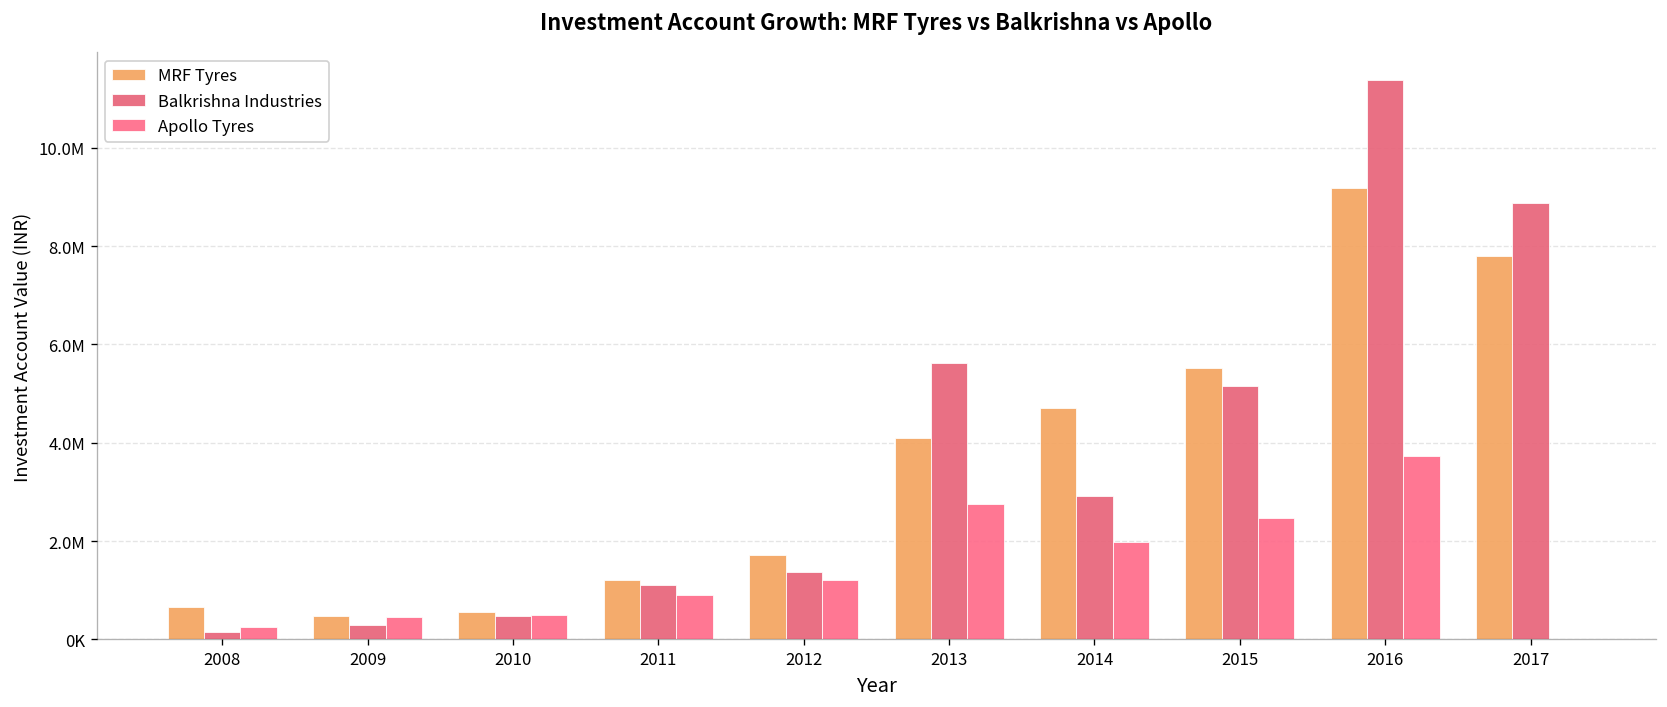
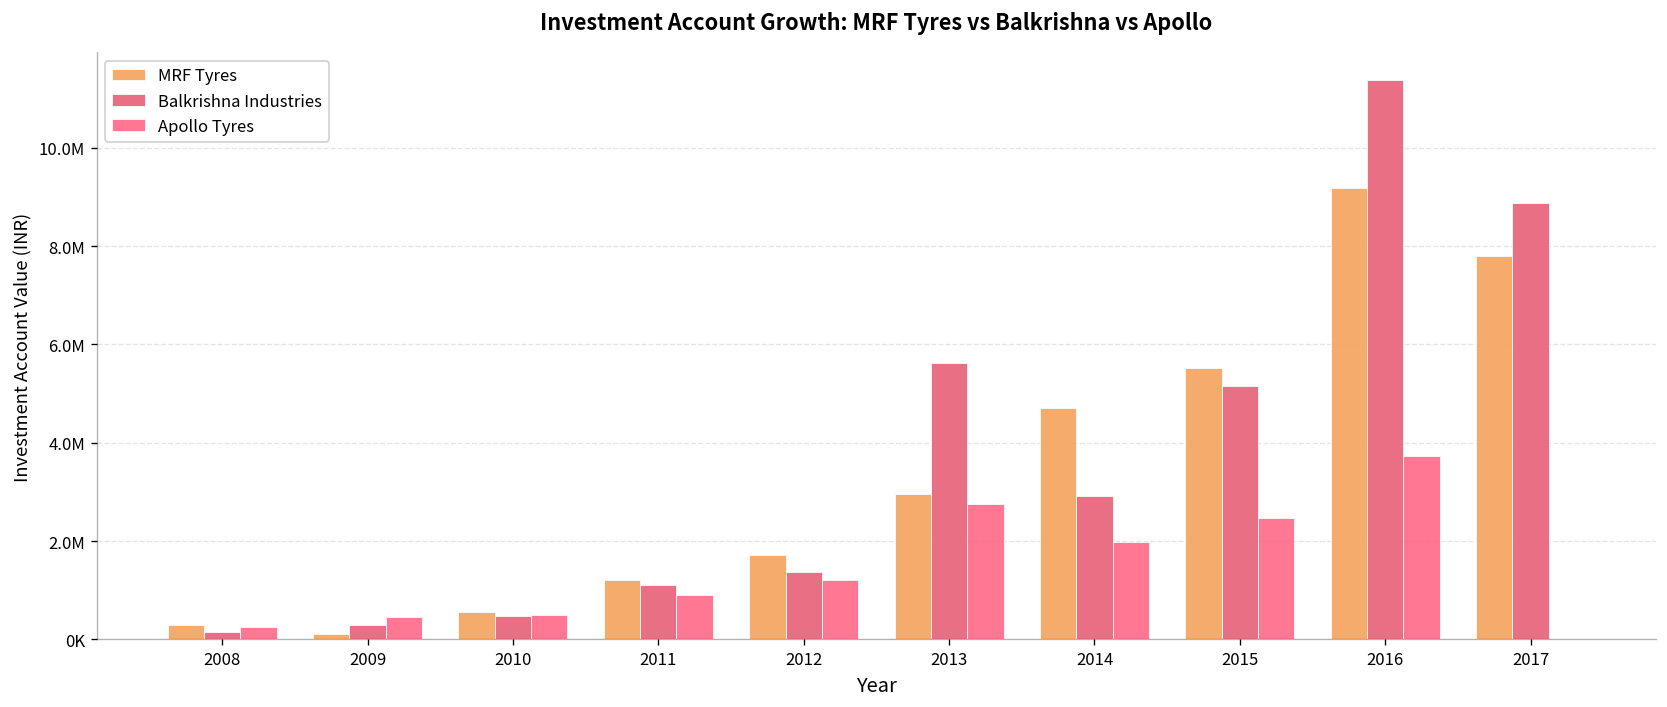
  {
    "MRF Tyres": {
-     "2008": 700000,
-     "2009": 500000,
+     "2008": 300000,
+     "2009": 100000,
      "2010": 600000,
      "2011": 1200000,
      "2012": 1700000,
-     "2013": 4100000,
+     "2013": 3000000,
      "2014": 4700000,
      "2015": 5500000,
      "2016": 9200000,
      "2017": 7800000
    }
  }
